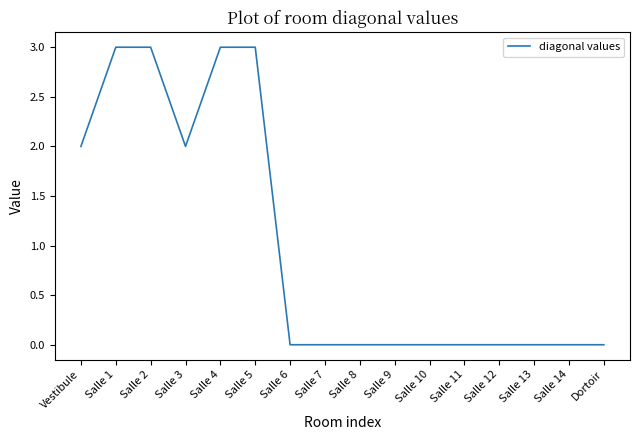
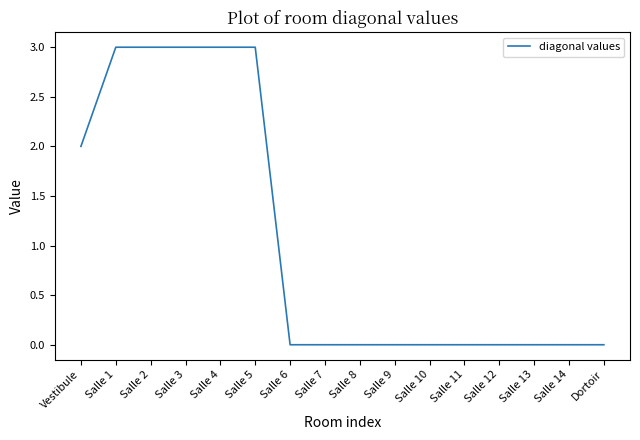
  {
    "Vestibule": 2,
    "Salle 1": 3,
    "Salle 2": 3,
-   "Salle 3": 2,
+   "Salle 3": 3,
    "Salle 4": 3,
    "Salle 5": 3,
    "Salle 6": 0,
    "Salle 7": 0,
    "Salle 8": 0,
    "Salle 9": 0,
    "Salle 10": 0,
    "Salle 11": 0,
    "Salle 12": 0,
    "Salle 13": 0,
    "Salle 14": 0,
    "Dortoir": 0
  }
